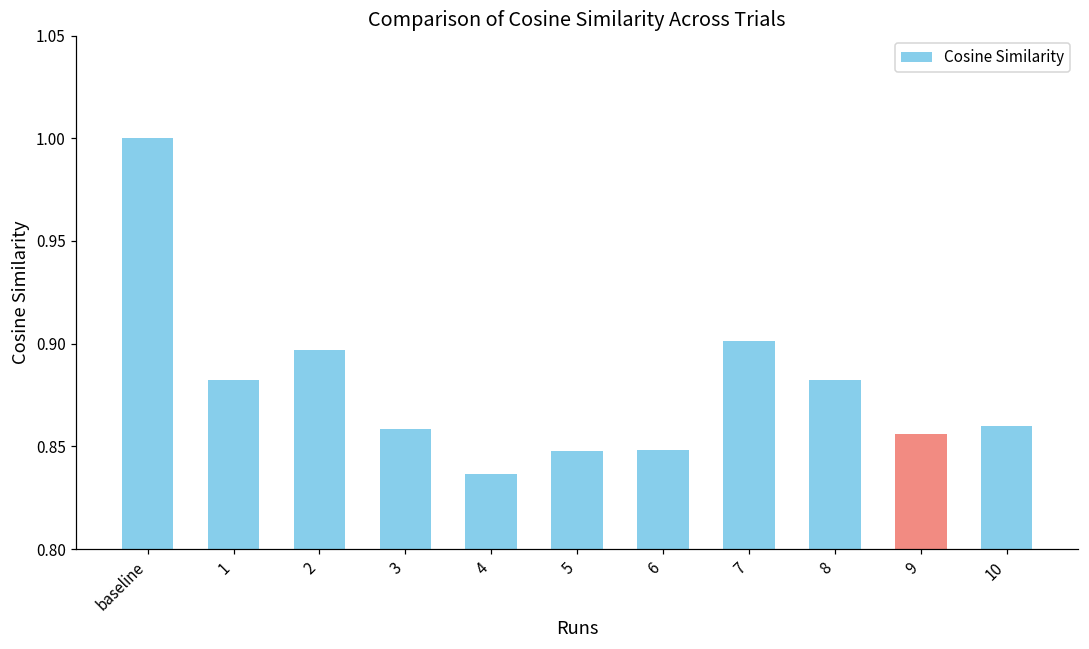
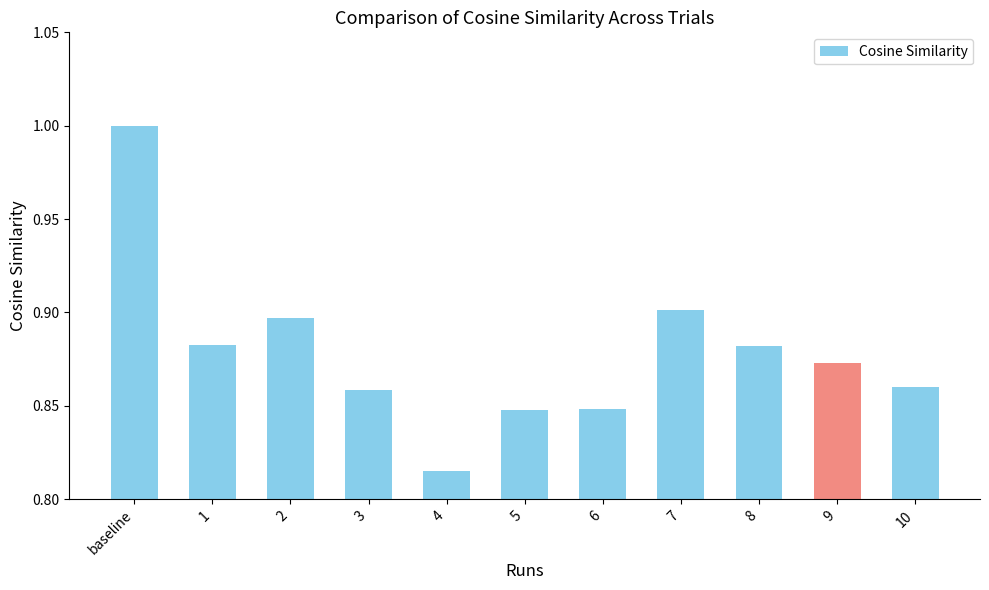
  {
    "baseline": 1.000,
    "1": 0.882,
    "2": 0.897,
    "3": 0.859,
-   "4": 0.837,
+   "4": 0.815,
    "5": 0.848,
    "6": 0.848,
    "7": 0.901,
    "8": 0.882,
-   "9": 0.856,
+   "9": 0.873,
    "10": 0.860
  }
